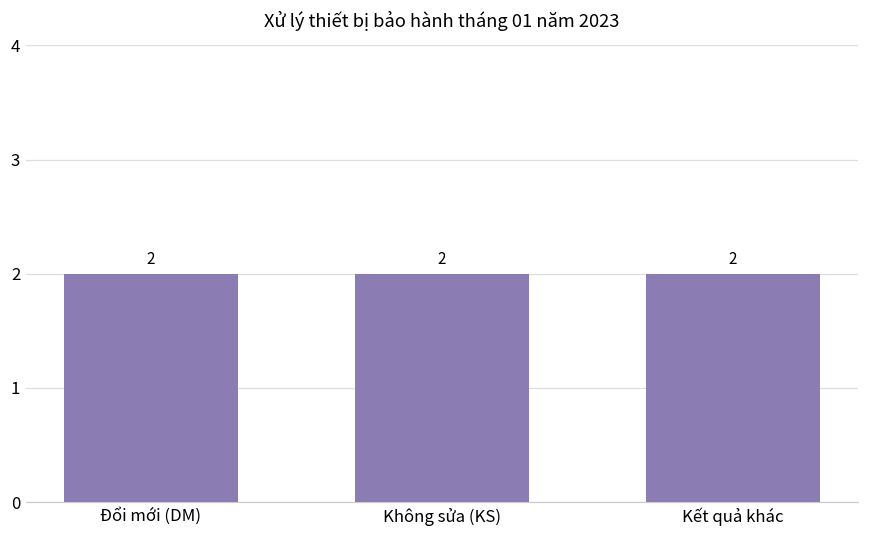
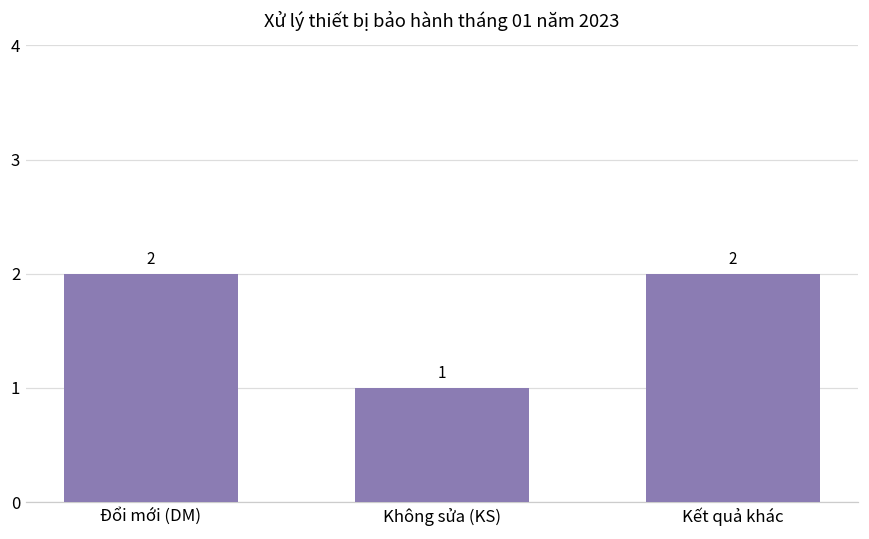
  {
    "Đổi mới (DM)": 2,
-   "Không sửa (KS)": 2,
+   "Không sửa (KS)": 1,
    "Kết quả khác": 2
  }
